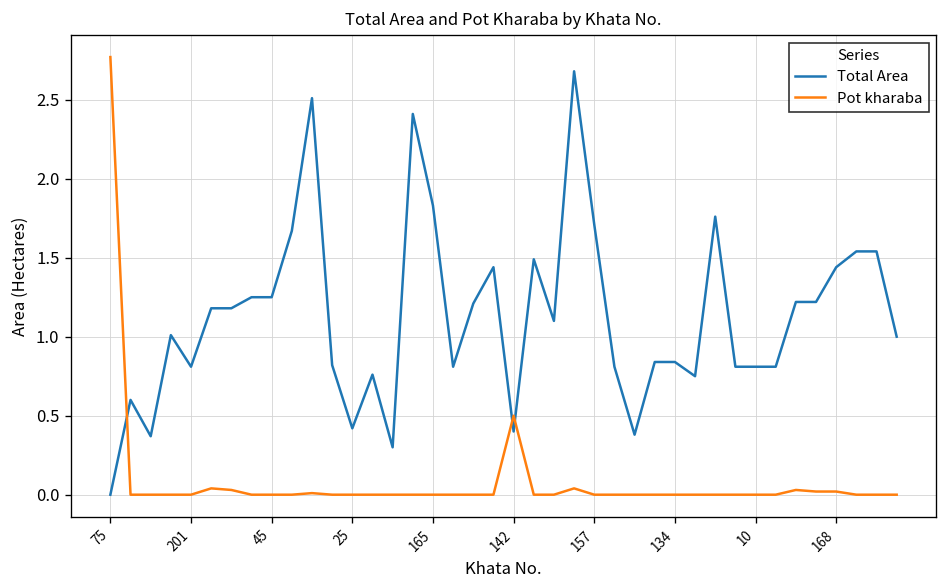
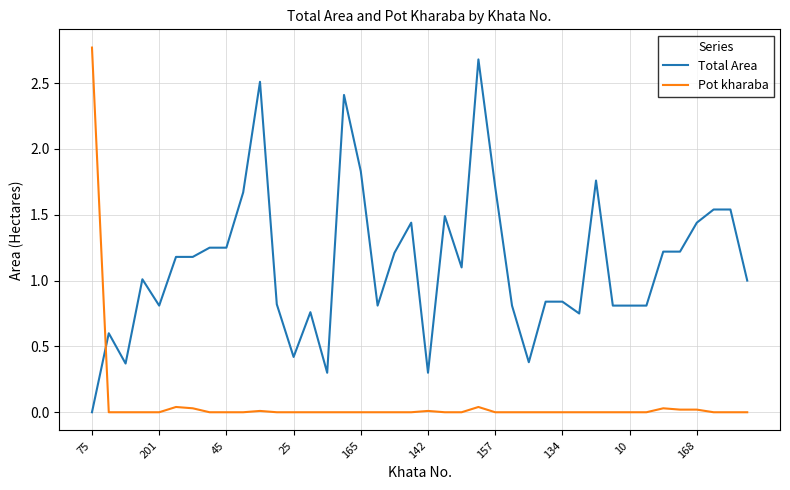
  {
    "Total Area": {
      "75": 0.0,
      "201": 0.8,
      "45": 1.25,
      "165": 1.83,
-     "142": 0.4,
+     "142": 0.3,
      "157": 1.7,
      "134": 0.84,
      "168": 1.44
    },
    "Pot kharaba": {
      "75": 2.77,
      "201": 0.00,
      "45": 0.00,
      "165": 0.00,
-     "142": 0.50,
+     "142": 0.01,
      "157": 0.00,
      "134": 0.00,
      "168": 0.02
    }
  }
